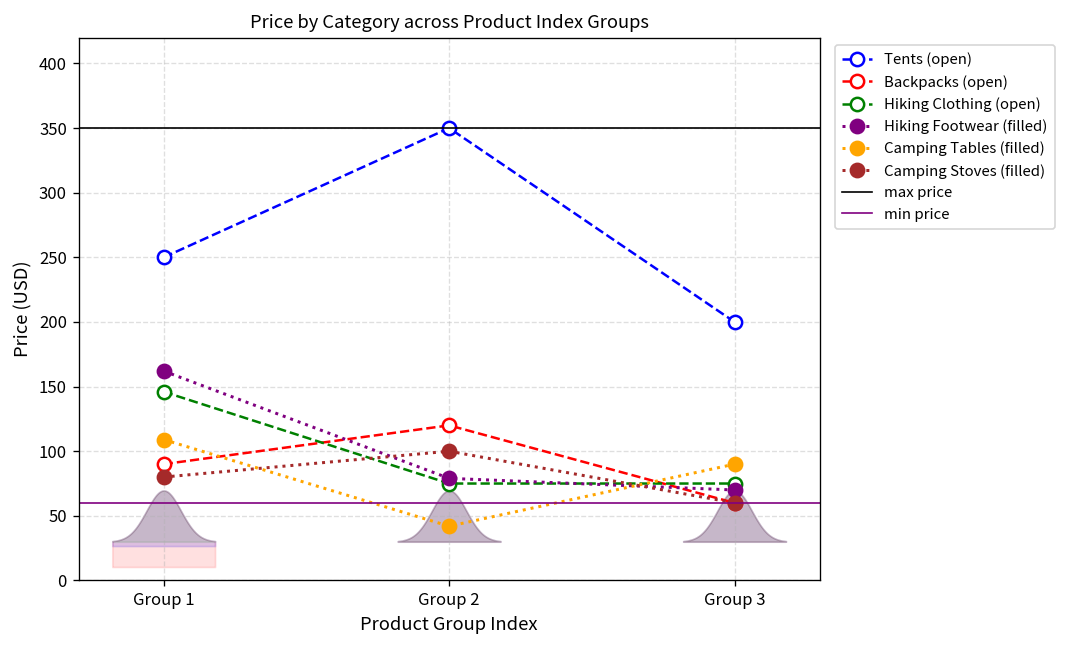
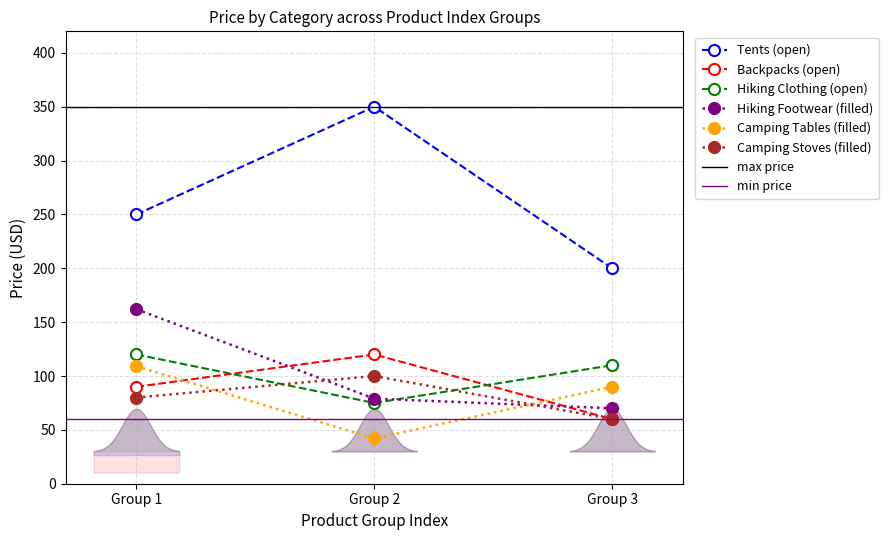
  {
    "Backpacks (open)": {
      "Group 1": 90,
      "Group 2": 120
    },
    "Hiking Clothing (open)": {
-     "Group 1": 146,
+     "Group 1": 120,
      "Group 2": 75,
-     "Group 3": 75
+     "Group 3": 110
    },
    "Hiking Footwear (filled)": {
      "Group 1": 162,
      "Group 2": 79
    },
    "Camping Tables (filled)": {
      "Group 1": 109,
      "Group 2": 42,
      "Group 3": 90
    },
    "Camping Stoves (filled)": {
      "Group 1": 80,
      "Group 2": 100
    }
  }
